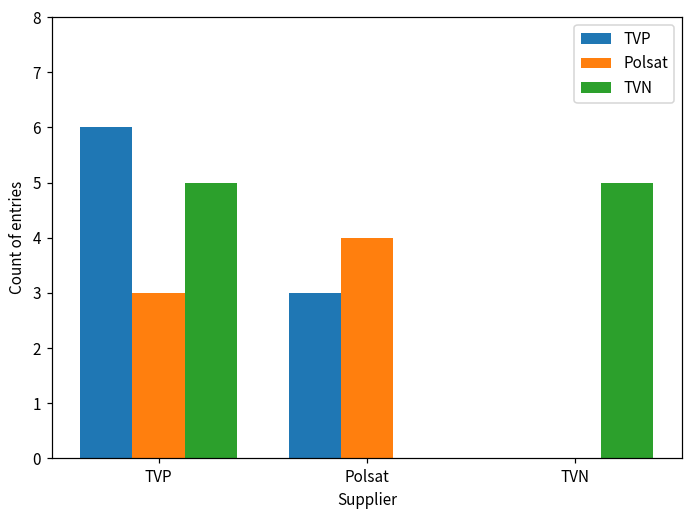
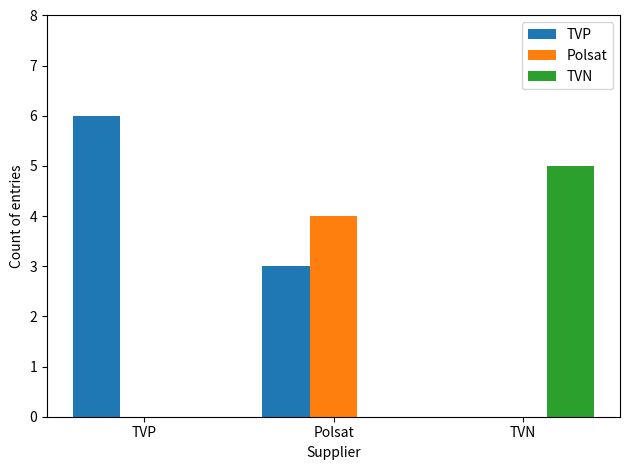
  {
    "TVP": {
      "TVP": 6,
      "Polsat": 3,
      "TVN": 0
    },
    "Polsat": {
-     "TVP": 3,
+     "TVP": 0,
      "Polsat": 4,
      "TVN": 0
    },
    "TVN": {
-     "TVP": 5,
+     "TVP": 0,
      "Polsat": 0,
      "TVN": 5
    }
  }
